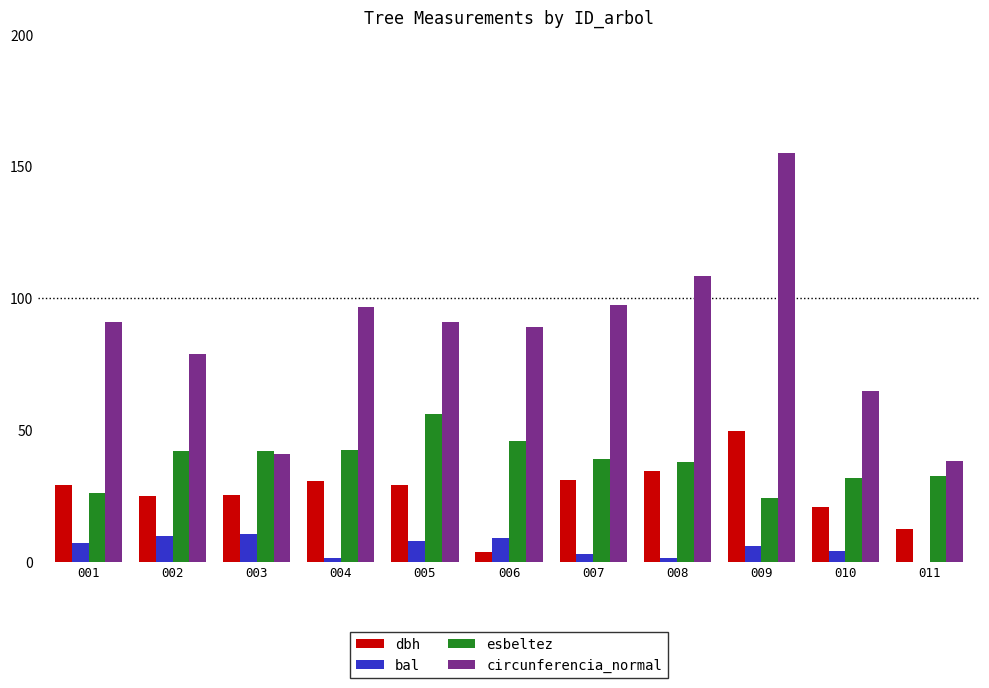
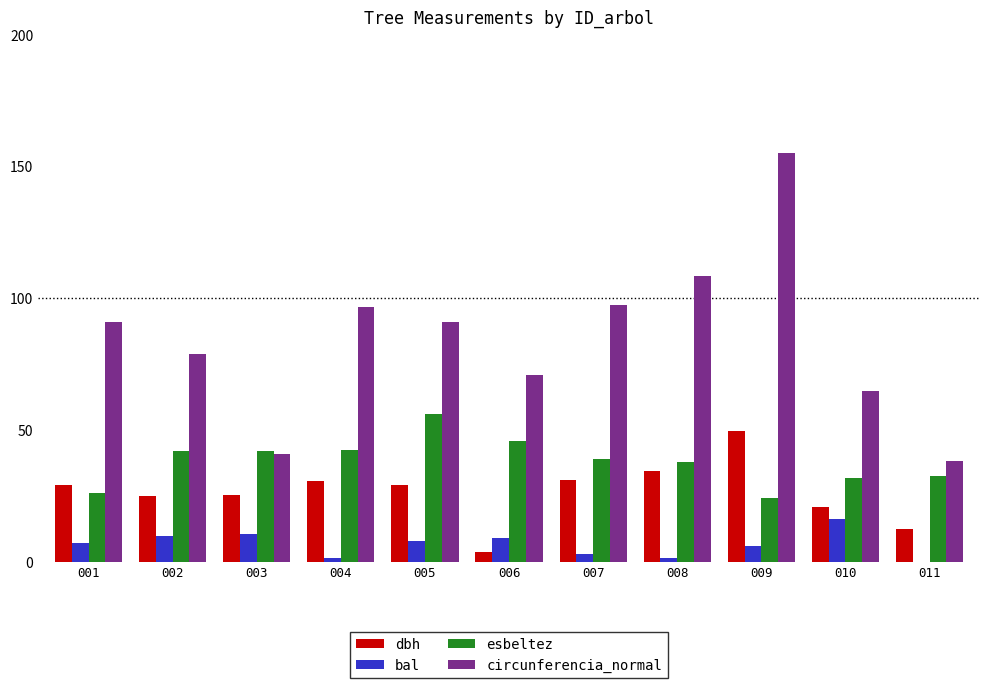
  {
    "dbh": {
      "001": 29,
      "002": 25,
      "003": 25,
      "004": 31,
      "005": 29,
      "006": 4,
      "007": 31,
      "008": 35,
      "009": 49,
      "010": 21,
      "011": 12
    },
    "bal": {
      "001": 7,
      "002": 10,
      "003": 10,
      "004": 2,
      "005": 8,
      "006": 9,
      "007": 3,
      "008": 1,
      "009": 6,
-     "010": 4,
+     "010": 16,
      "011": 0
    },
    "esbeltez": {
      "001": 26,
      "002": 42,
      "003": 42,
      "004": 42,
      "005": 56,
      "006": 46,
      "007": 39,
      "008": 38,
      "009": 24,
      "010": 32,
      "011": 32
    },
    "circunferencia_normal": {
      "001": 91,
      "002": 79,
      "003": 41,
      "004": 96,
      "005": 91,
-     "006": 89,
+     "006": 71,
      "007": 97,
      "008": 108,
      "009": 155,
      "010": 65,
      "011": 38
    }
  }
